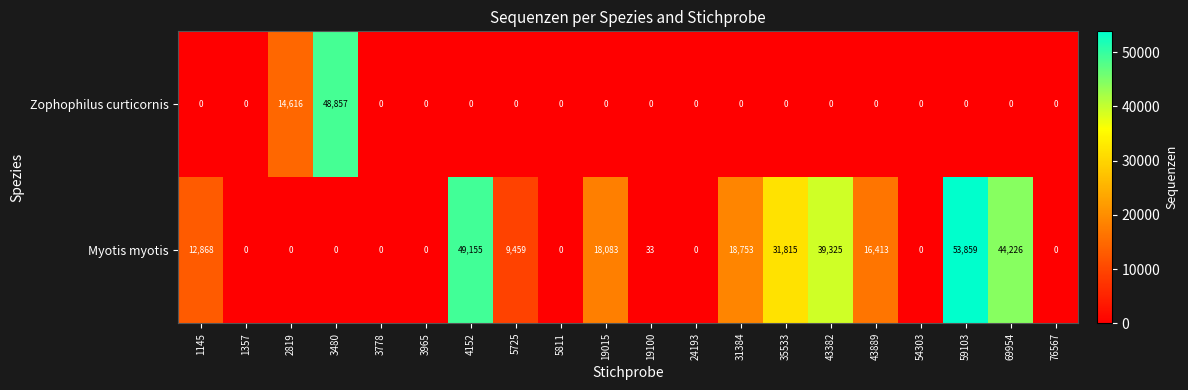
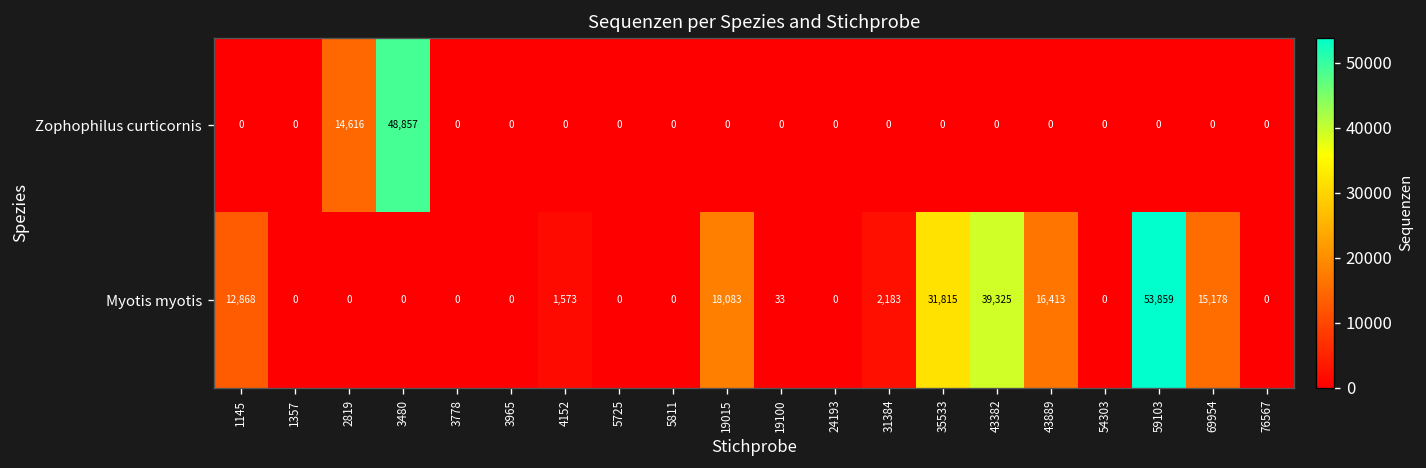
  {
    "Zophophilus curticornis": {
      "1145": "0",
      "1357": "0",
      "2819": "14,616",
      "3480": "48,857",
      "3778": "0",
      "3965": "0",
      "4152": "0",
      "5725": "0",
      "5811": "0",
      "19015": "0",
      "19100": "0",
      "24193": "0",
      "31384": "0",
      "35533": "0",
      "43382": "0",
      "43889": "0",
      "54303": "0",
      "59103": "0",
      "69954": "0",
      "76567": "0"
    },
    "Myotis myotis": {
      "1145": "12,868",
      "1357": "0",
      "2819": "0",
      "3480": "0",
      "3778": "0",
      "3965": "0",
-     "4152": "49,155",
-     "5725": "9,459",
+     "4152": "1,573",
+     "5725": "0",
      "5811": "0",
      "19015": "18,083",
      "19100": "33",
      "24193": "0",
-     "31384": "18,753",
+     "31384": "2,183",
      "35533": "31,815",
      "43382": "39,325",
      "43889": "16,413",
      "54303": "0",
      "59103": "53,859",
-     "69954": "44,226",
+     "69954": "15,178",
      "76567": "0"
    }
  }
